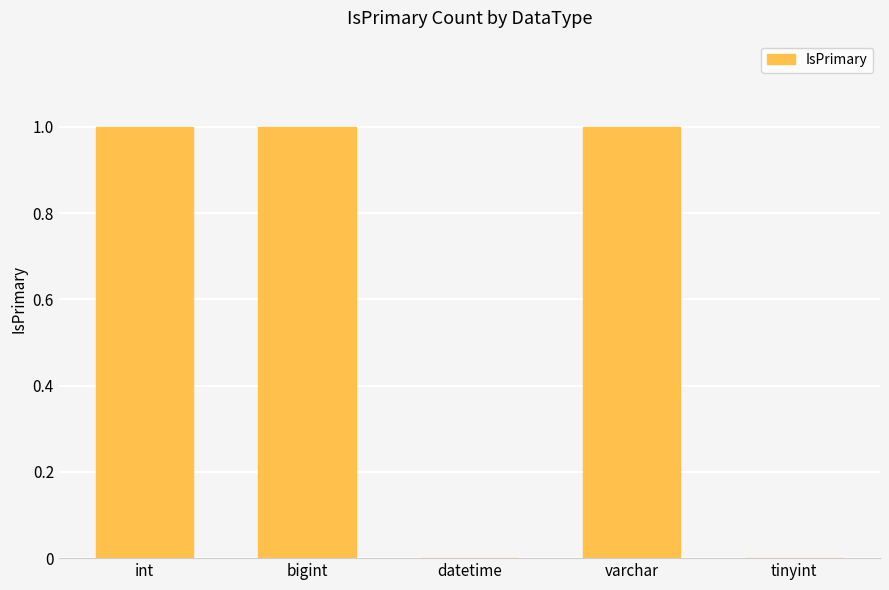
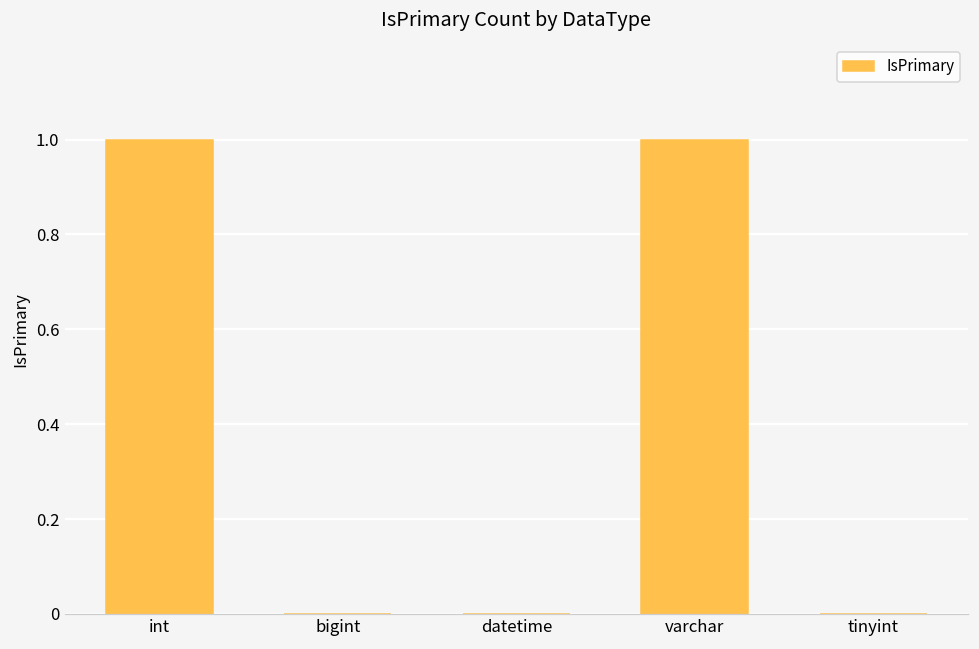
  {
    "int": 1,
-   "bigint": 1,
+   "bigint": 0,
    "datetime": 0,
    "varchar": 1,
    "tinyint": 0
  }
